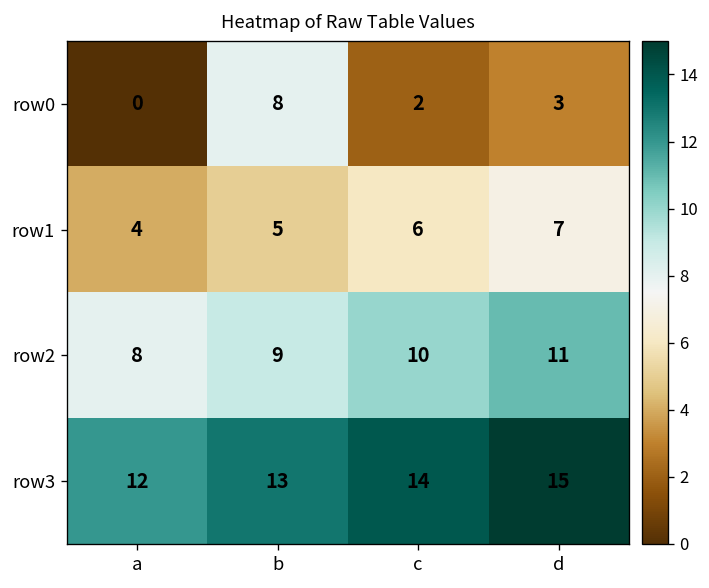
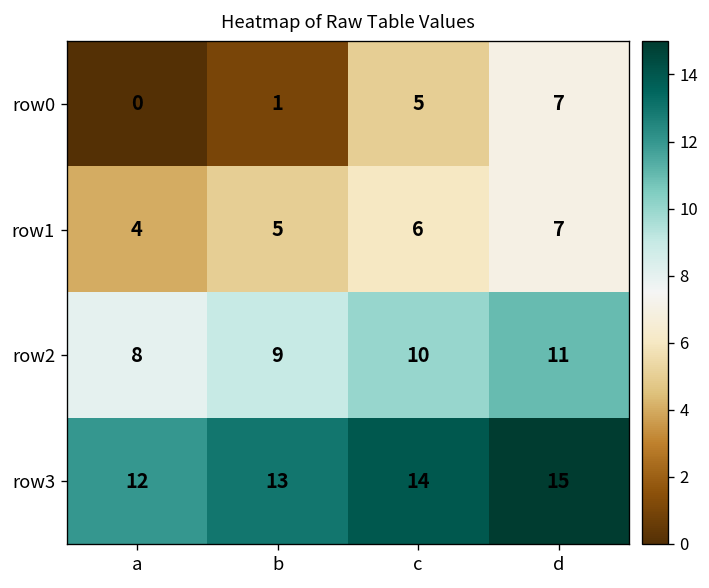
  {
    "row0": {
      "a": 0,
-     "b": 8,
-     "c": 2,
-     "d": 3
+     "b": 1,
+     "c": 5,
+     "d": 7
    },
    "row1": {
      "a": 4,
      "b": 5,
      "c": 6,
      "d": 7
    },
    "row2": {
      "a": 8,
      "b": 9,
      "c": 10,
      "d": 11
    },
    "row3": {
      "a": 12,
      "b": 13,
      "c": 14,
      "d": 15
    }
  }
